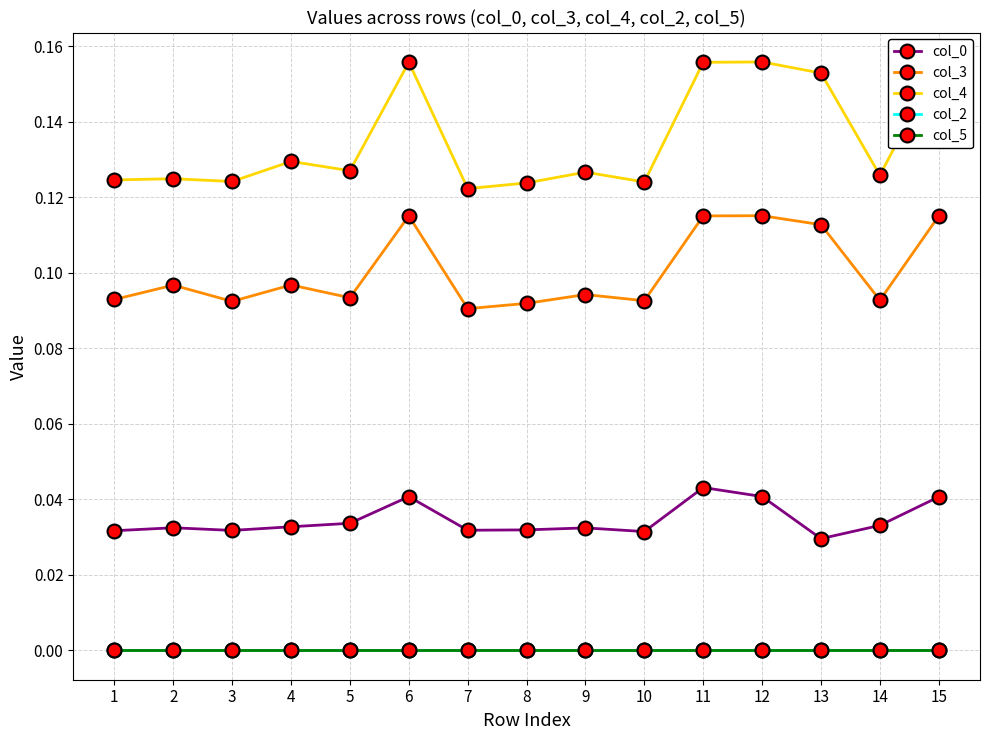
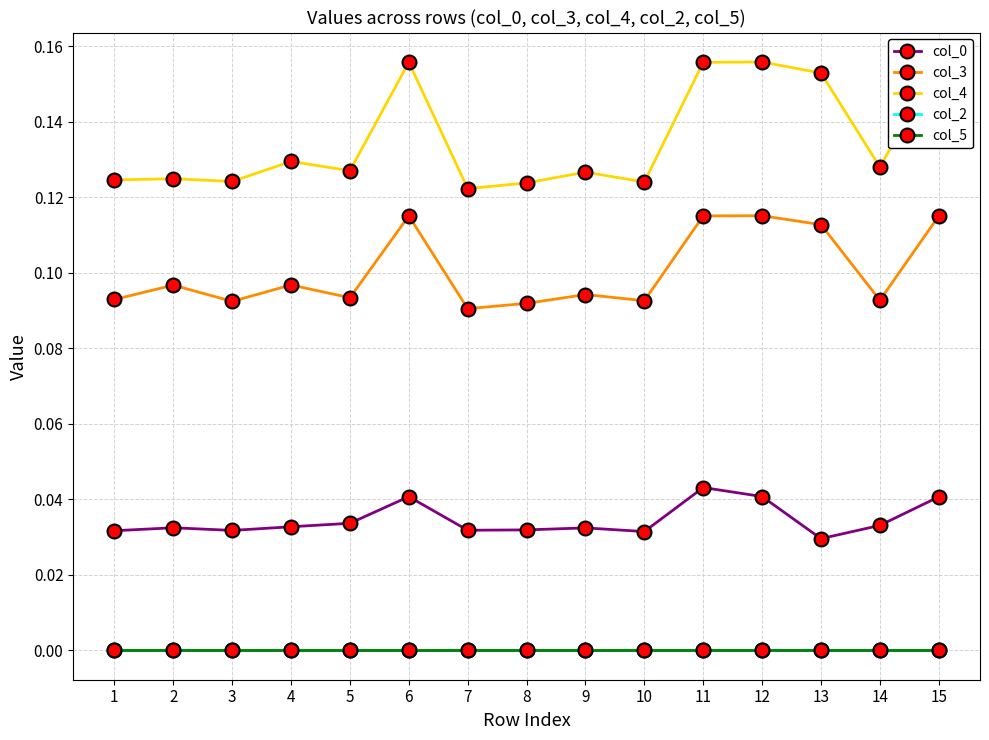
  {
    "col_0": {
      "1": 0.032,
      "2": 0.032,
      "3": 0.032,
      "4": 0.033,
      "5": 0.034,
      "6": 0.041,
      "7": 0.032,
      "8": 0.032,
      "9": 0.032,
      "10": 0.031,
      "11": 0.043,
      "12": 0.041,
      "13": 0.030,
      "14": 0.033,
      "15": 0.041
    },
    "col_3": {
      "1": 0.093,
      "2": 0.097,
      "3": 0.092,
      "4": 0.097,
      "5": 0.093,
      "6": 0.115,
      "7": 0.090,
      "8": 0.092,
      "9": 0.094,
      "10": 0.093,
      "11": 0.115,
      "12": 0.115,
      "13": 0.113,
      "14": 0.093,
      "15": 0.115
    },
    "col_4": {
      "1": 0.125,
      "2": 0.125,
      "3": 0.124,
      "4": 0.129,
      "5": 0.127,
      "6": 0.156,
      "7": 0.122,
      "8": 0.124,
      "9": 0.127,
      "10": 0.124,
      "11": 0.156,
      "12": 0.156,
      "13": 0.153,
-     "14": 0.126
+     "14": 0.128
    },
    "col_5": {
      "1": 0.000,
      "2": 0.000,
      "3": 0.000,
      "4": 0.000,
      "5": 0.000,
      "6": 0.000,
      "7": 0.000,
      "8": 0.000,
      "9": 0.000,
      "10": 0.000,
      "11": 0.000,
      "12": 0.000,
      "13": 0.000,
      "14": 0.000,
      "15": 0.000
    }
  }
